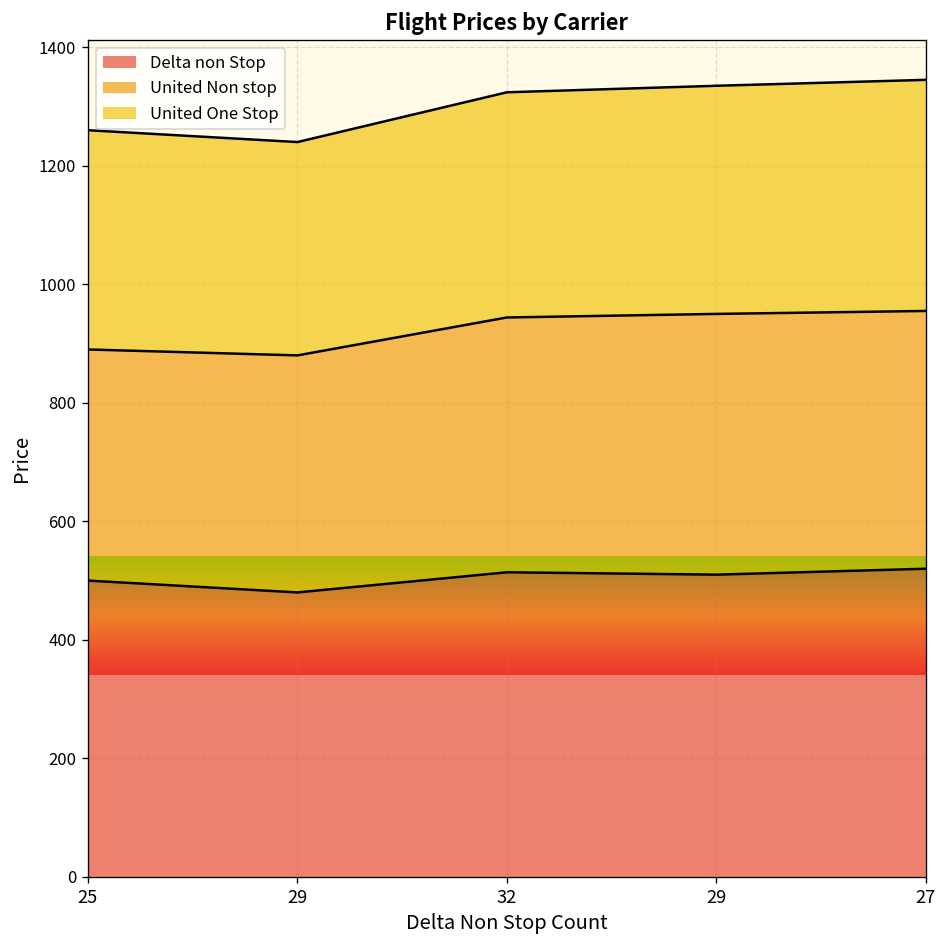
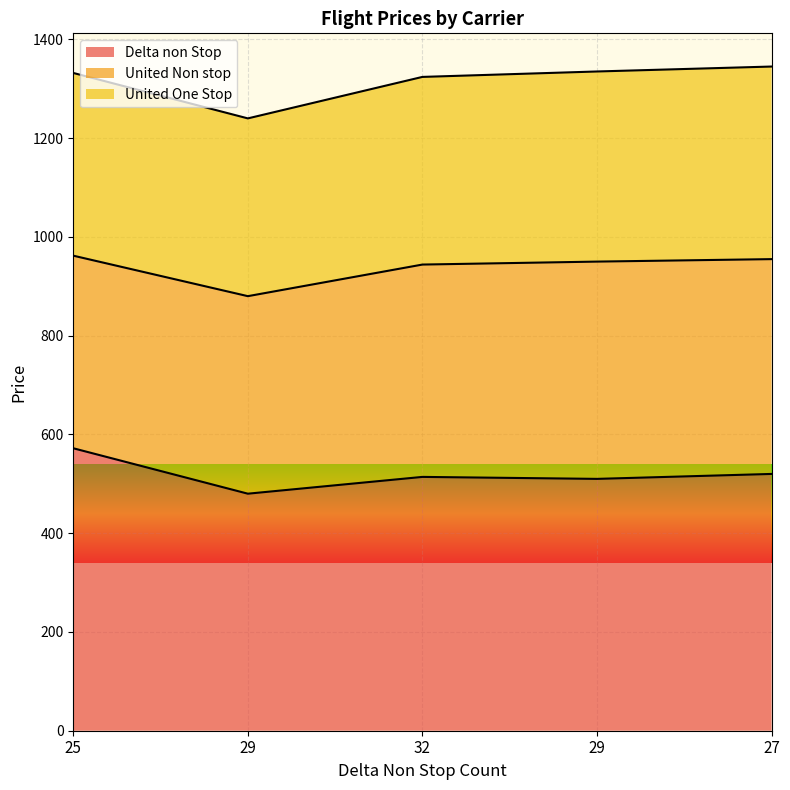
  {
    "Delta non Stop": {
-     "25": 500,
+     "25": 570,
      "32": 510,
      "27": 520
    }
  }
